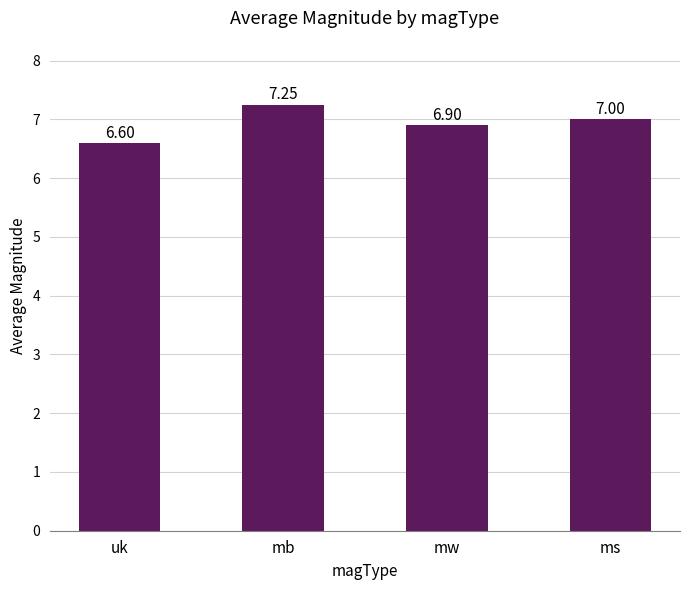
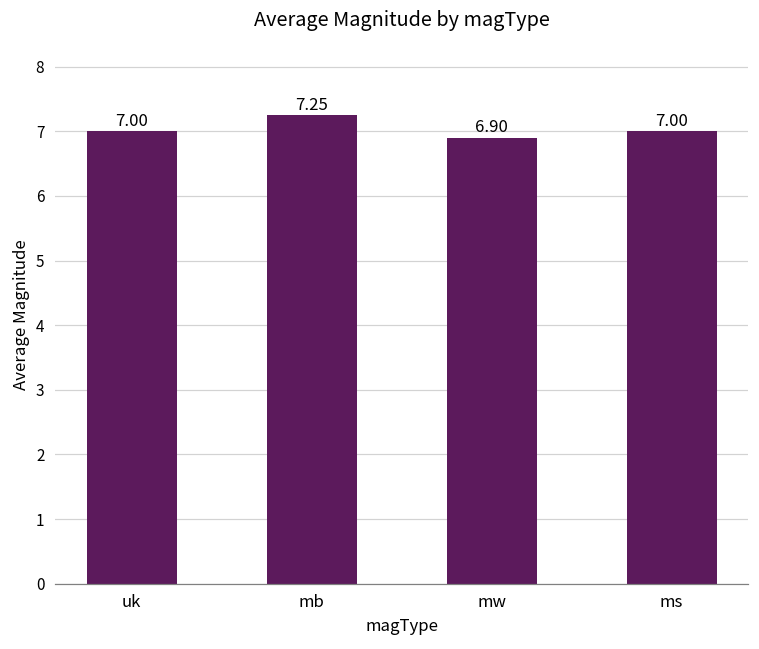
  {
-   "uk": 6.60,
+   "uk": 7.00,
    "mb": 7.25,
    "mw": 6.90,
    "ms": 7.00
  }
